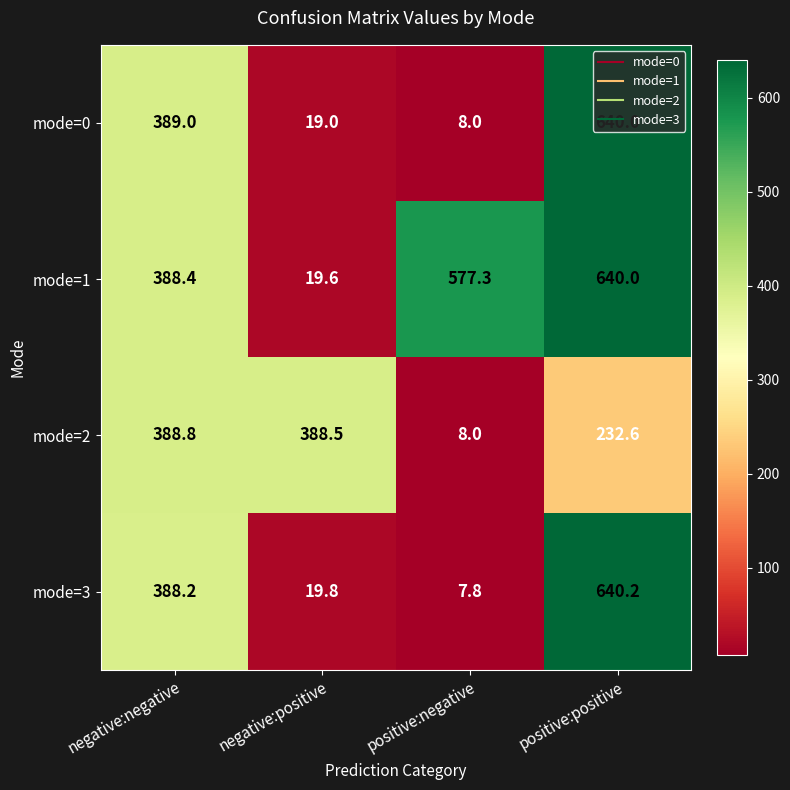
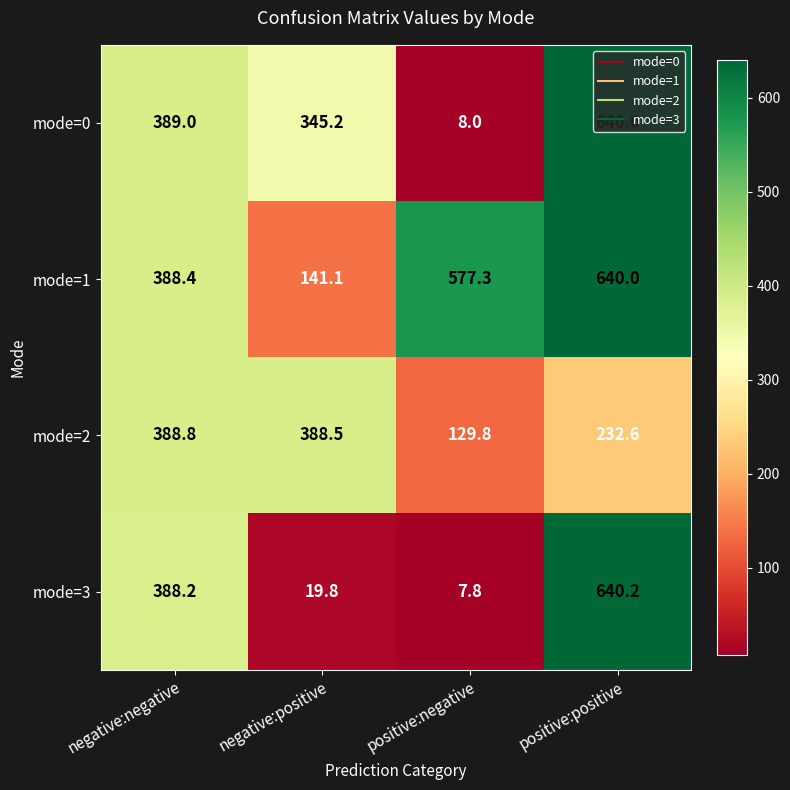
  {
    "mode=0": {
      "negative:negative": 389.0,
-     "negative:positive": 19.0,
+     "negative:positive": 345.2,
      "positive:negative": 8.0
    },
    "mode=1": {
      "negative:negative": 388.4,
-     "negative:positive": 19.6,
+     "negative:positive": 141.1,
      "positive:negative": 577.3,
      "positive:positive": 640.0
    },
    "mode=2": {
      "negative:negative": 388.8,
      "negative:positive": 388.5,
-     "positive:negative": 8.0,
+     "positive:negative": 129.8,
      "positive:positive": 232.6
    },
    "mode=3": {
      "negative:negative": 388.2,
      "negative:positive": 19.8,
      "positive:negative": 7.8,
      "positive:positive": 640.2
    }
  }
